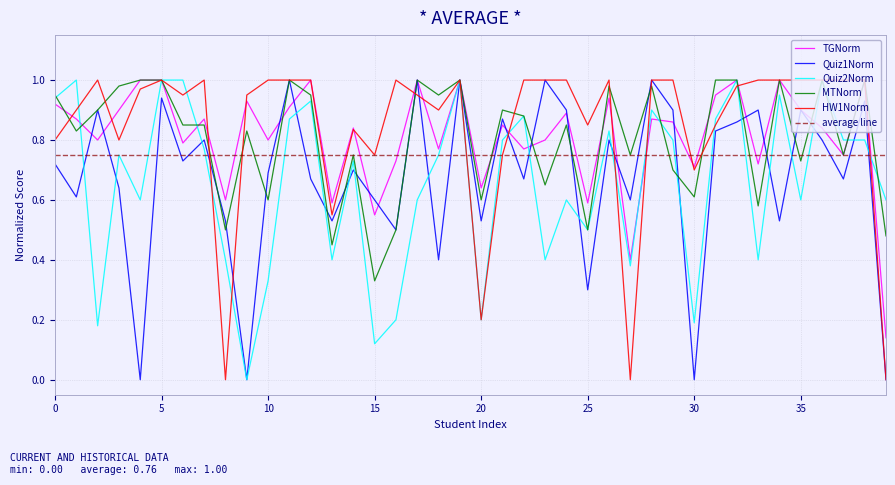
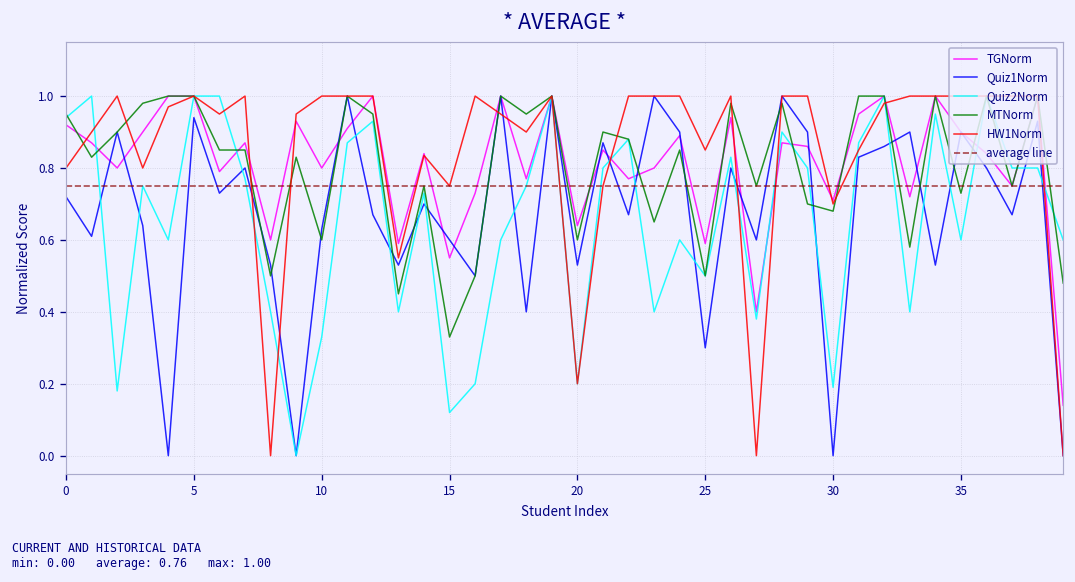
  {
    "TGNorm": {
      "0": 0.92,
      "10": 0.80,
      "15": 0.55,
      "20": 0.64,
      "25": 0.59,
      "30": 0.71
    },
    "Quiz1Norm": {
      "0": 0.72,
      "5": 0.94,
-     "10": 0.69,
+     "10": 0.63,
      "15": 0.60,
      "20": 0.53,
      "25": 0.30,
      "30": 0.00
    },
    "Quiz2Norm": {
      "0": 0.94,
      "10": 0.33,
      "15": 0.12,
      "30": 0.19,
      "35": 0.60
    },
    "MTNorm": {
      "0": 0.95,
      "10": 0.60,
      "15": 0.33,
      "20": 0.60,
-     "30": 0.61,
+     "30": 0.68,
      "35": 0.73
    },
    "HW1Norm": {
      "0": 0.80,
      "10": 1.00,
      "15": 0.75,
      "25": 0.85,
      "30": 0.70
    }
  }
